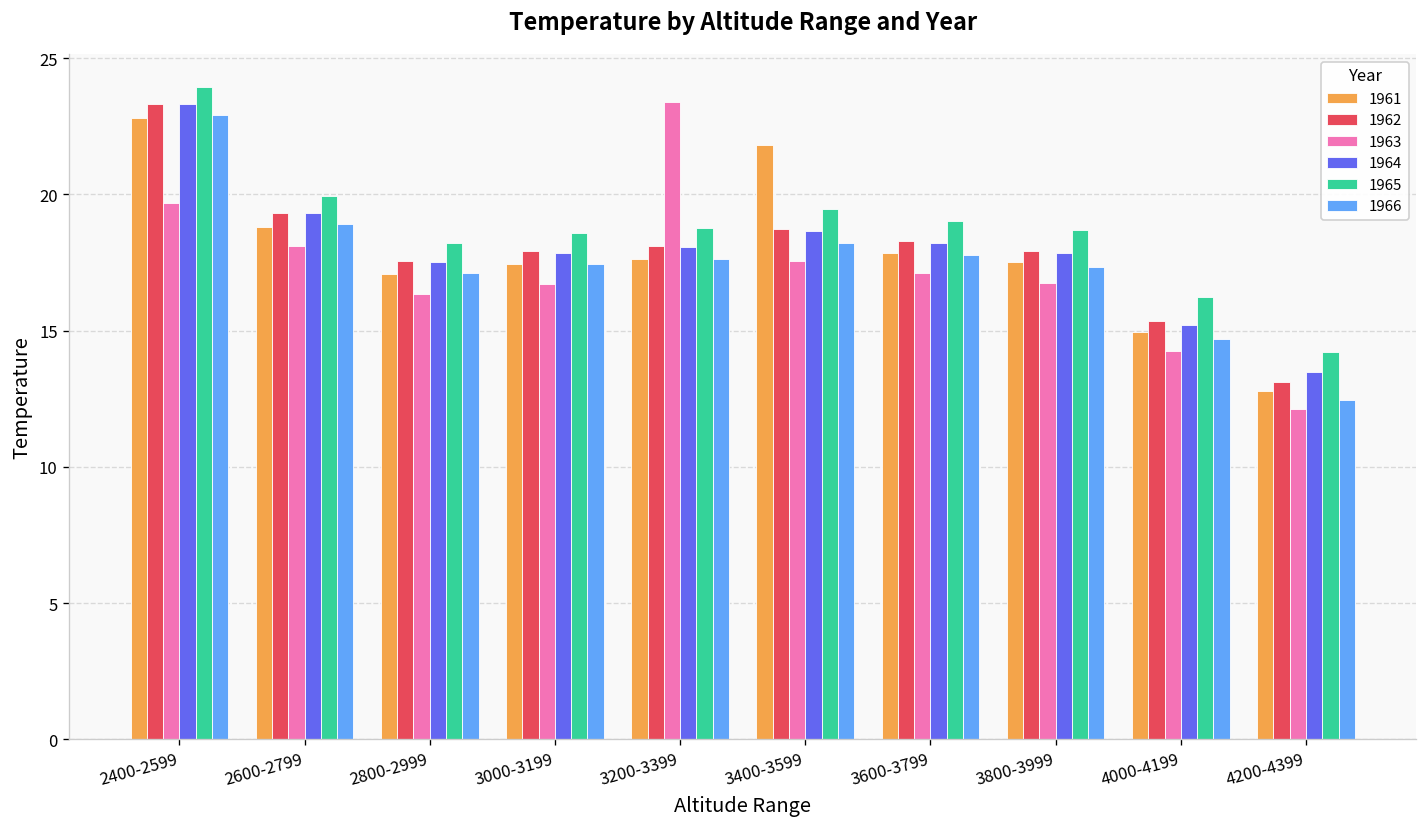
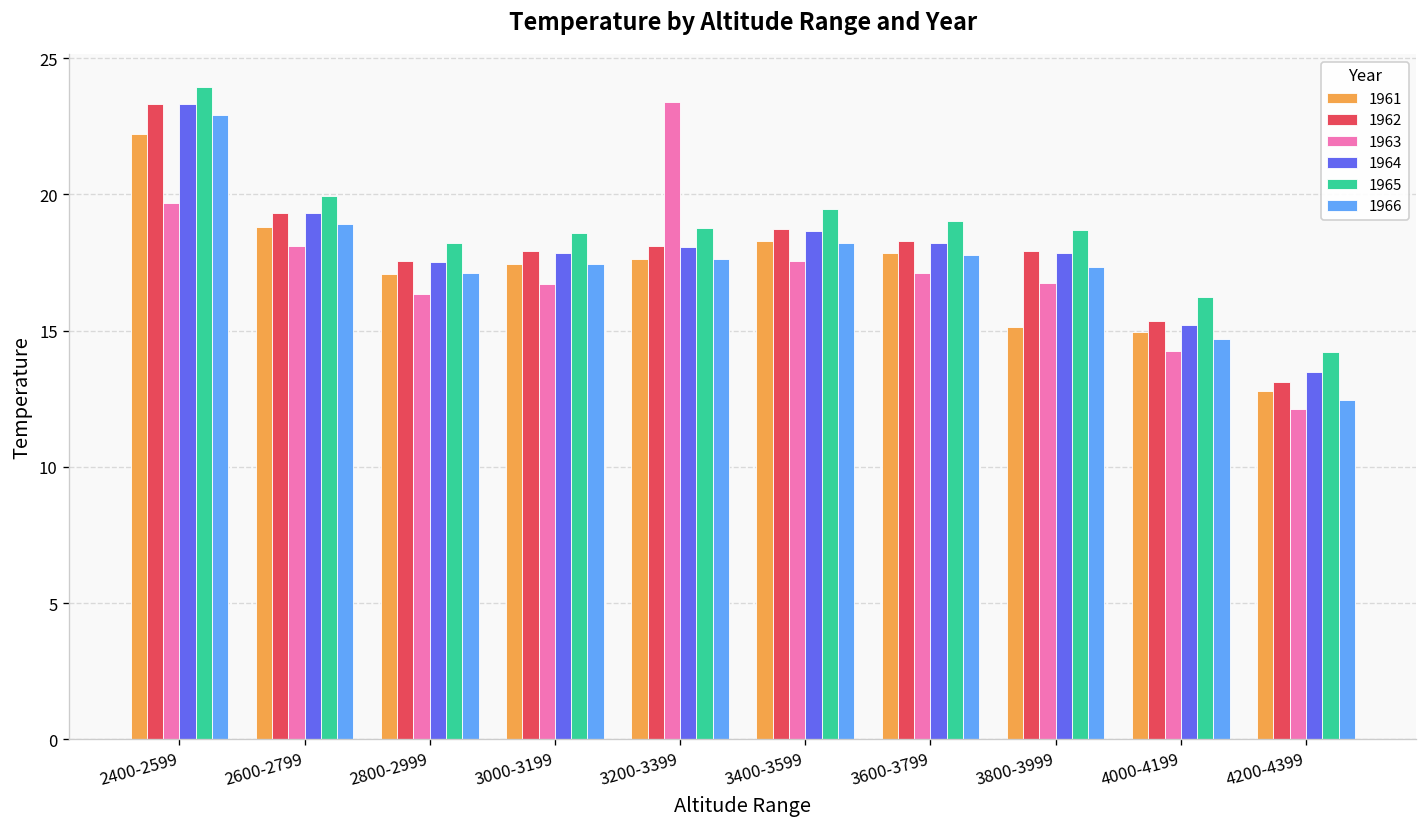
  {
    "1961": {
-     "2400-2599": 22.8,
+     "2400-2599": 22.2,
      "2600-2799": 18.8,
      "2800-2999": 17.1,
      "3000-3199": 17.4,
      "3200-3399": 17.6,
-     "3400-3599": 21.8,
+     "3400-3599": 18.3,
      "3600-3799": 17.8,
-     "3800-3999": 17.5,
+     "3800-3999": 15.1,
      "4000-4199": 15.0,
      "4200-4399": 12.8
    },
    "1962": {
      "2400-2599": 23.3,
      "2600-2799": 19.3,
      "2800-2999": 17.6,
      "3000-3199": 17.9,
      "3200-3399": 18.1,
      "3400-3599": 18.7,
      "3600-3799": 18.3,
      "3800-3999": 17.9,
      "4000-4199": 15.3,
      "4200-4399": 13.1
    },
    "1963": {
      "2400-2599": 19.7,
      "2600-2799": 18.1,
      "2800-2999": 16.4,
      "3000-3199": 16.7,
      "3200-3399": 23.4,
      "3400-3599": 17.5,
      "3600-3799": 17.1,
      "3800-3999": 16.8,
      "4000-4199": 14.2,
      "4200-4399": 12.1
    },
    "1964": {
      "2400-2599": 23.3,
      "2600-2799": 19.3,
      "2800-2999": 17.5,
      "3000-3199": 17.9,
      "3200-3399": 18.1,
      "3400-3599": 18.7,
      "3600-3799": 18.2,
      "3800-3999": 17.8,
      "4000-4199": 15.2,
      "4200-4399": 13.5
    },
    "1965": {
      "2400-2599": 24.0,
      "2600-2799": 20.0,
      "2800-2999": 18.2,
      "3000-3199": 18.6,
      "3200-3399": 18.8,
      "3400-3599": 19.4,
      "3600-3799": 19.0,
      "3800-3999": 18.7,
      "4000-4199": 16.2,
      "4200-4399": 14.2
    },
    "1966": {
      "2400-2599": 22.9,
      "2600-2799": 18.9,
      "2800-2999": 17.1,
      "3000-3199": 17.4,
      "3200-3399": 17.6,
      "3400-3599": 18.2,
      "3600-3799": 17.8,
      "3800-3999": 17.3,
      "4000-4199": 14.7,
      "4200-4399": 12.4
    }
  }
